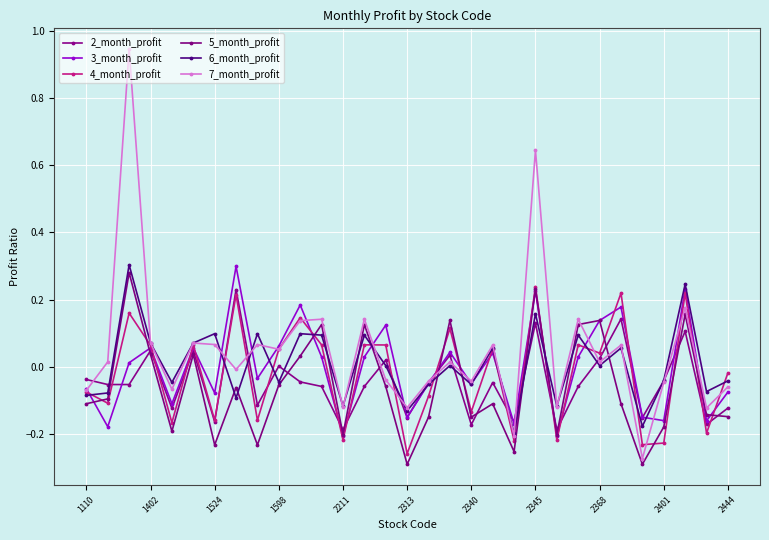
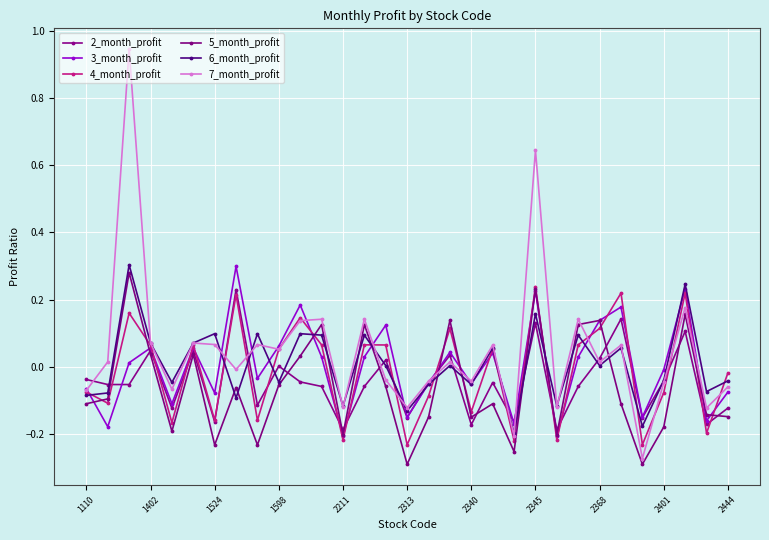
  {
    "3_month_profit": {
      "1402": 0.06,
      "1524": -0.08,
      "1598": 0.06,
-     "2401": -0.16,
+     "2401": -0.01,
      "2444": -0.07
    },
    "4_month_profit": {
      "2211": -0.22,
-     "2313": -0.26,
+     "2313": -0.23,
      "2340": -0.13,
-     "2368": 0.04,
-     "2401": -0.23,
+     "2368": 0.11,
+     "2401": -0.08,
      "2444": -0.02
    },
    "7_month_profit": {
      "1524": 0.07,
      "2313": -0.12,
      "2340": -0.04,
      "2345": 0.64,
      "2368": 0.01,
      "2444": -0.06
    }
  }
